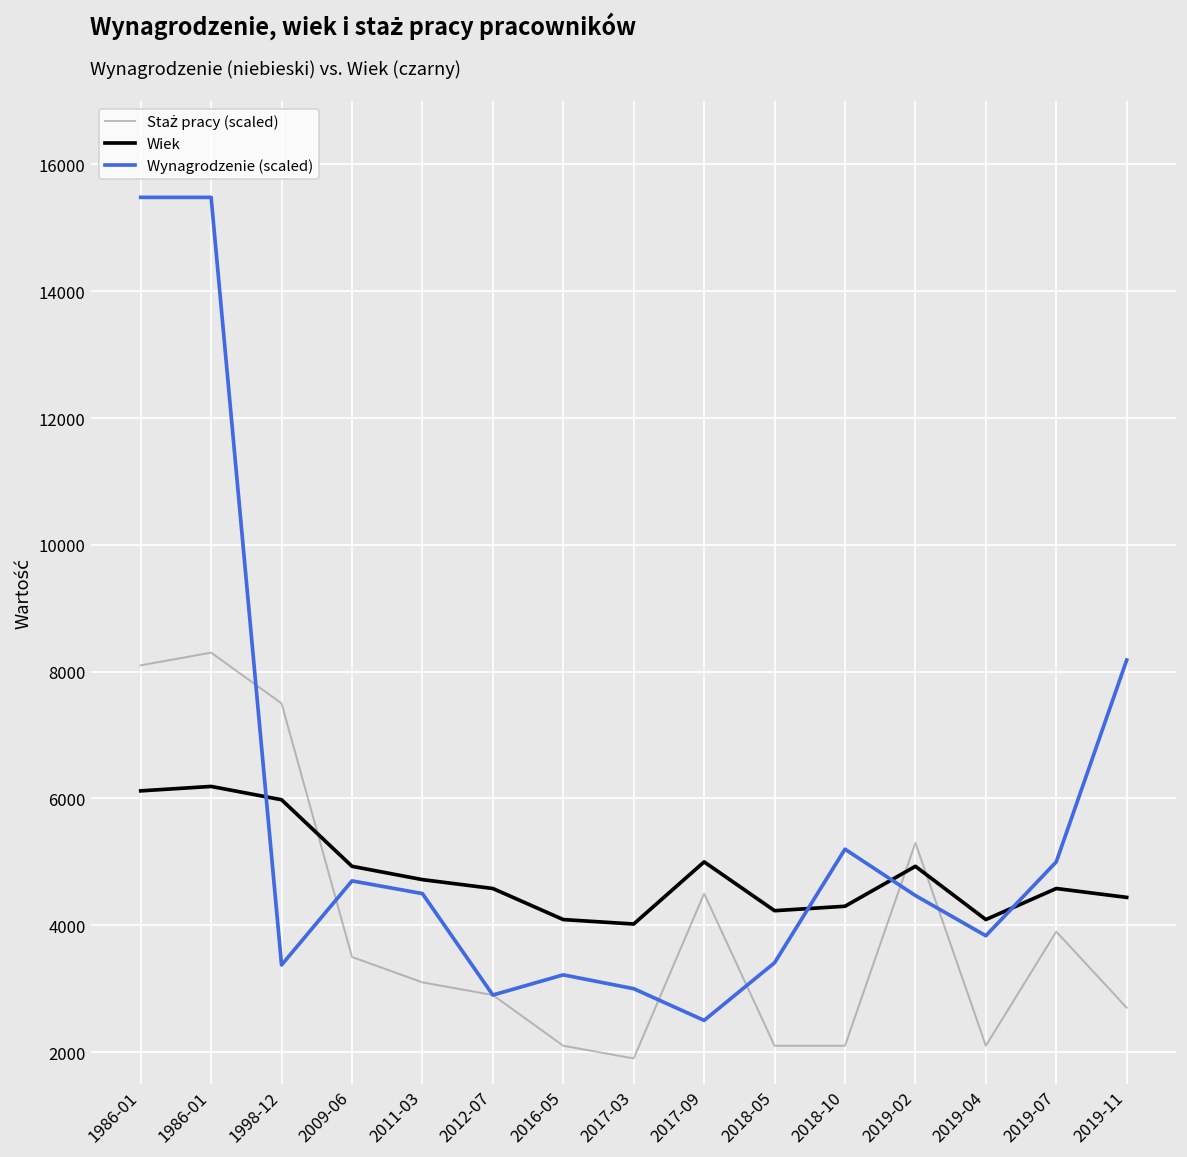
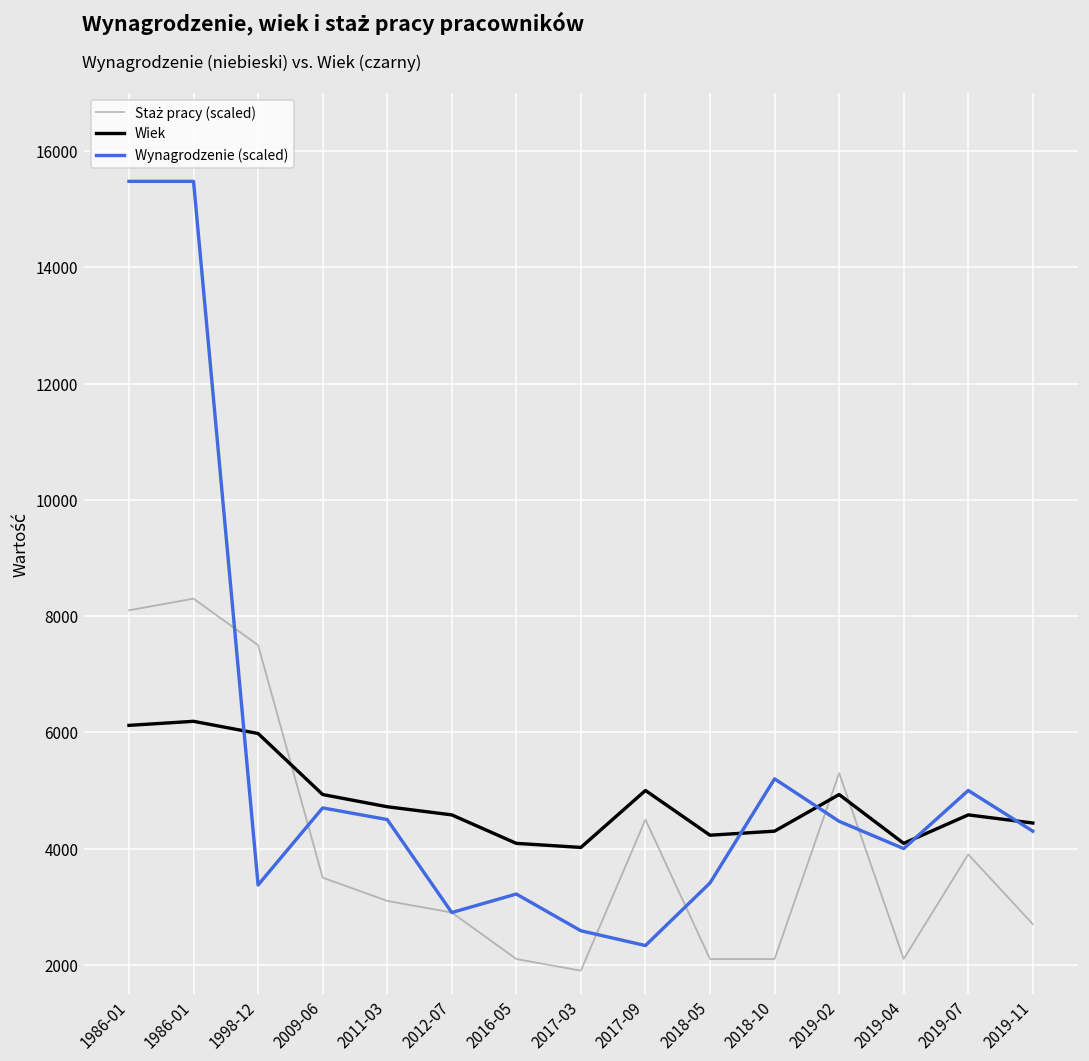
  {
    "Wiek": {
      "1998-12": 6000,
      "2009-06": 4900,
      "2011-03": 4700,
      "2012-07": 4600,
      "2016-05": 4100,
      "2017-03": 4000,
      "2017-09": 5000,
      "2018-05": 4200,
      "2018-10": 4300,
      "2019-02": 4900,
      "2019-04": 4100,
      "2019-07": 4600,
      "2019-11": 4400
    },
    "Wynagrodzenie (scaled)": {
-     "2017-03": 3000,
-     "2017-09": 2500,
-     "2019-04": 3800,
-     "2019-11": 8200
+     "2017-03": 2600,
+     "2017-09": 2300,
+     "2019-04": 4000,
+     "2019-11": 4300
    }
  }
